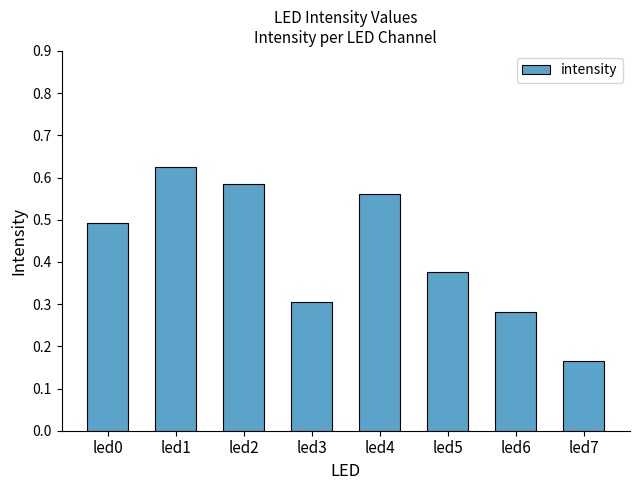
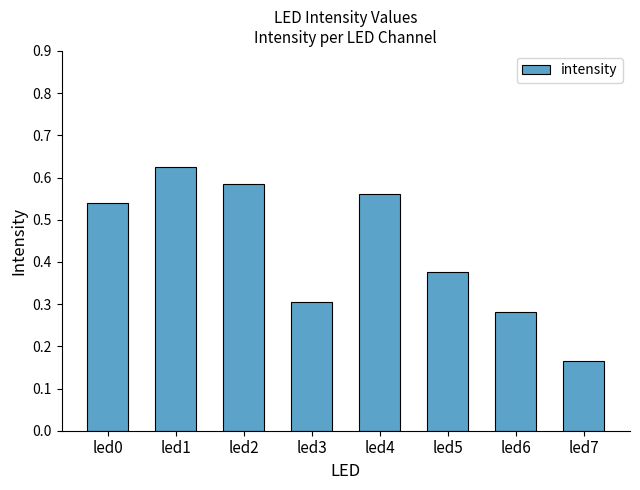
  {
-   "led0": 0.49,
+   "led0": 0.54,
    "led1": 0.63,
    "led2": 0.58,
    "led3": 0.31,
    "led4": 0.56,
    "led5": 0.38,
    "led6": 0.28,
    "led7": 0.16
  }
